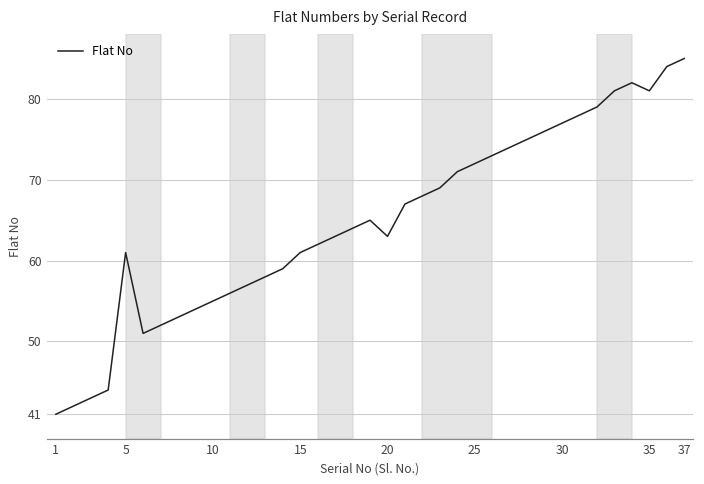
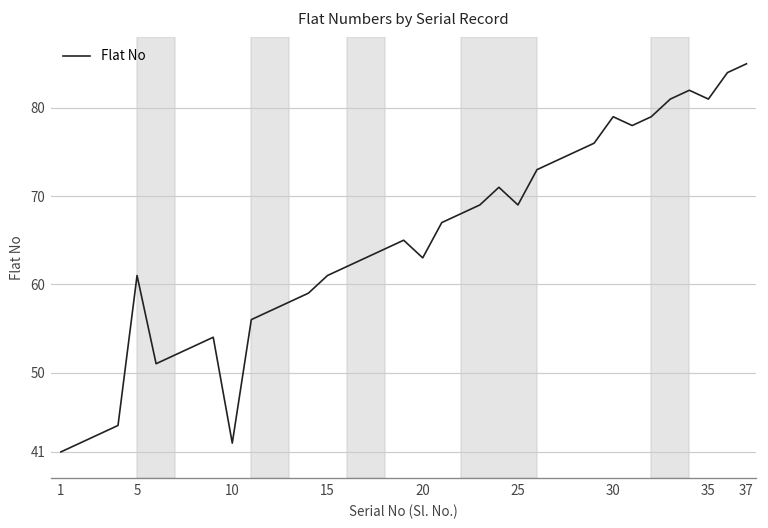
  {
    "1": 41,
    "5": 61,
-   "10": 55,
+   "10": 42,
    "15": 61,
    "20": 63,
-   "25": 72,
-   "30": 77,
+   "25": 69,
+   "30": 79,
    "35": 81,
    "37": 85
  }
